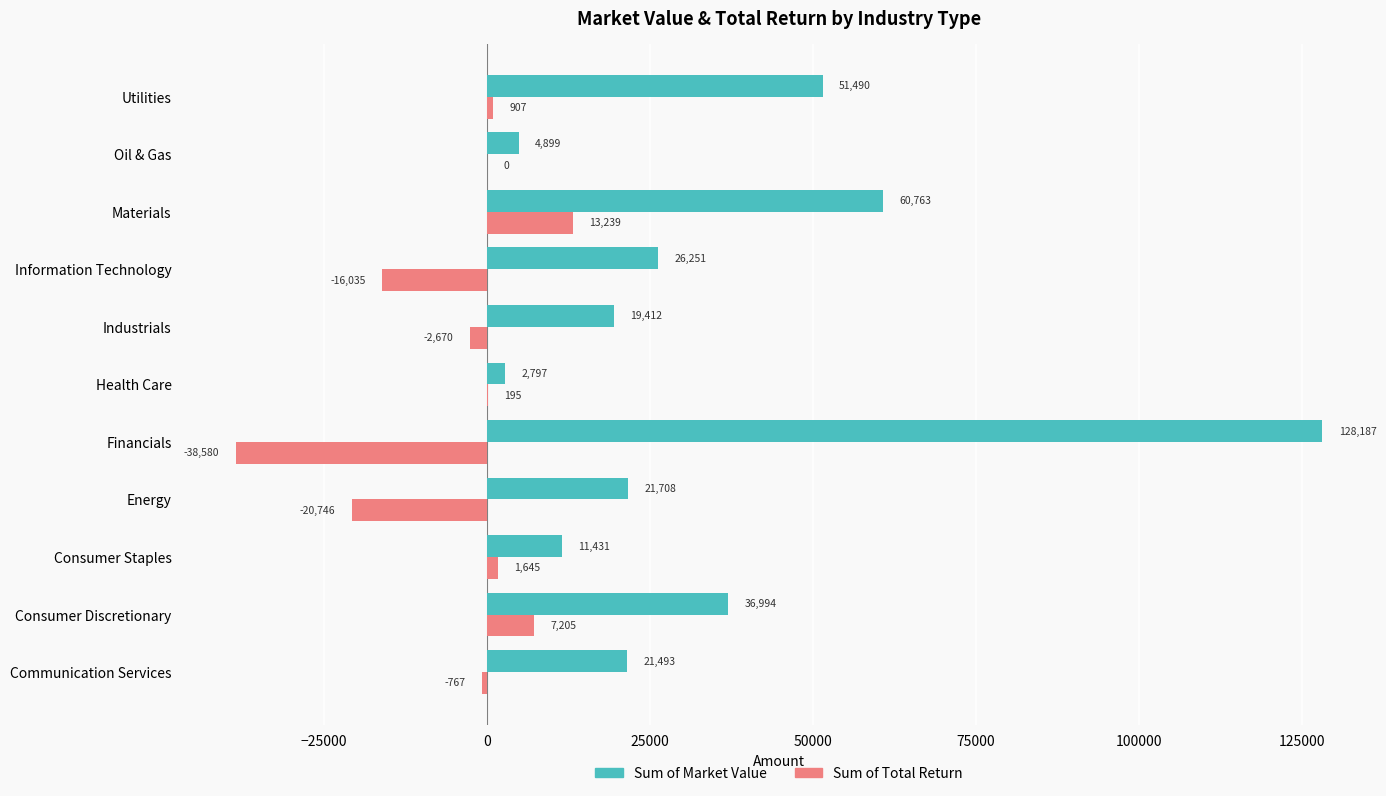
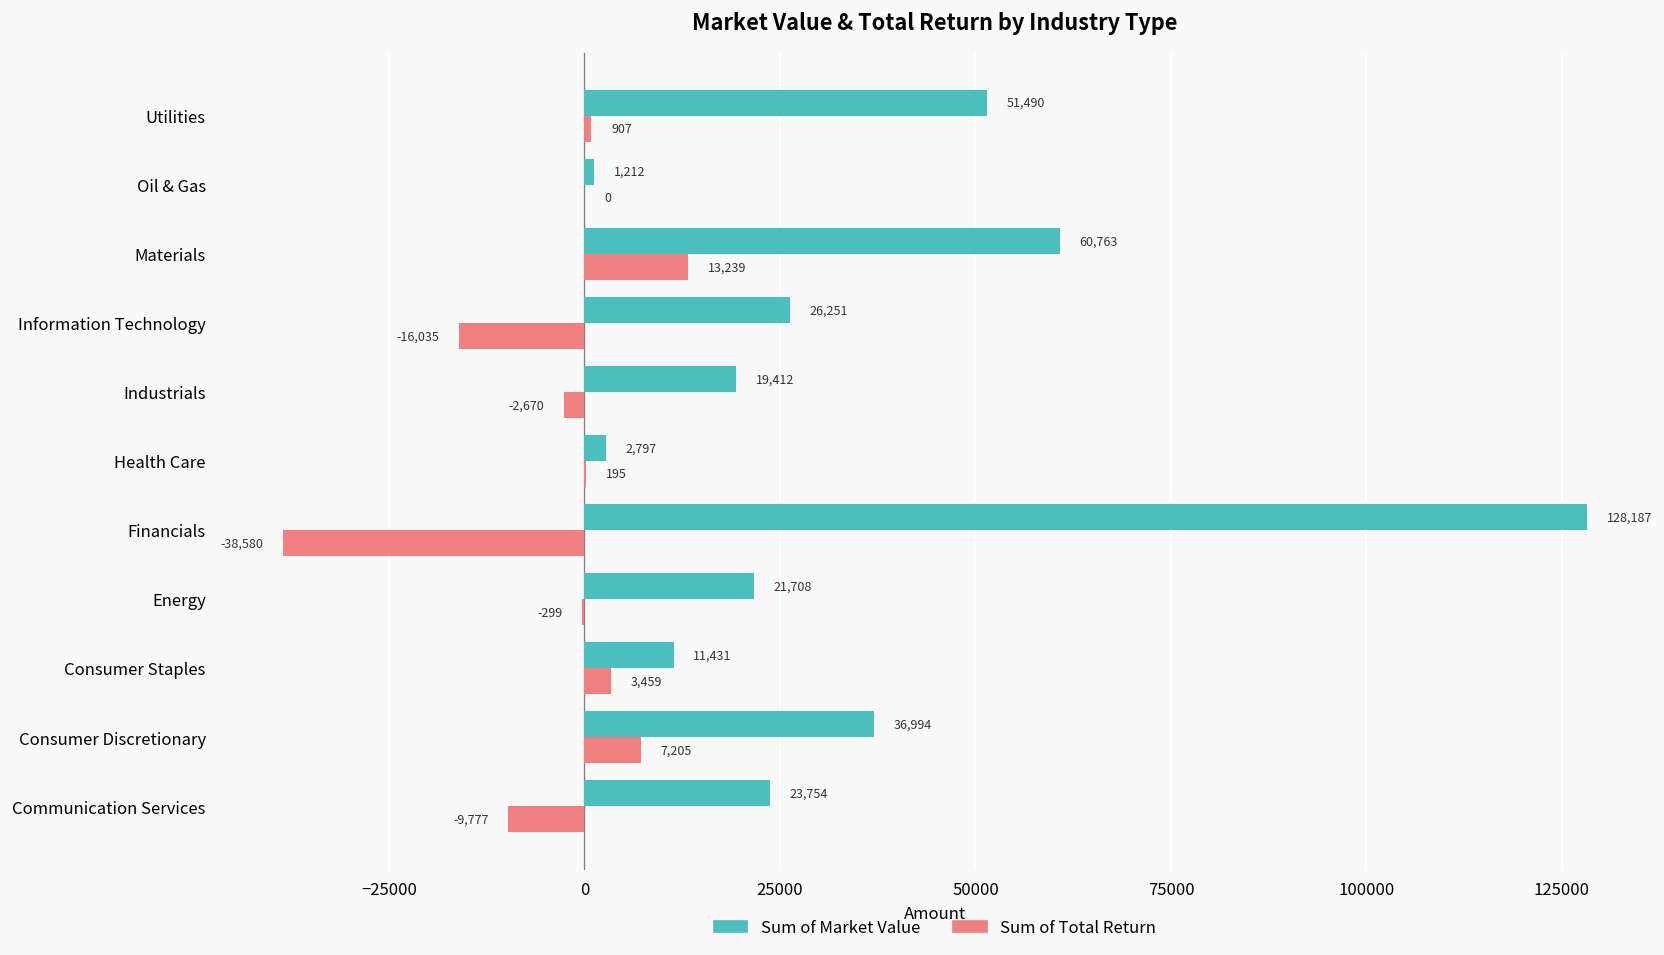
  {
    "Sum of Market Value": {
      "Utilities": "51,490",
-     "Oil & Gas": "4,899",
+     "Oil & Gas": "1,212",
      "Materials": "60,763",
      "Information Technology": "26,251",
      "Industrials": "19,412",
      "Health Care": "2,797",
      "Financials": "128,187",
      "Energy": "21,708",
      "Consumer Staples": "11,431",
      "Consumer Discretionary": "36,994",
-     "Communication Services": "21,493"
+     "Communication Services": "23,754"
    },
    "Sum of Total Return": {
      "Utilities": "907",
      "Oil & Gas": "0",
      "Materials": "13,239",
      "Information Technology": "-16,035",
      "Industrials": "-2,670",
      "Health Care": "195",
      "Financials": "-38,580",
-     "Energy": "-20,746",
-     "Consumer Staples": "1,645",
+     "Energy": "-299",
+     "Consumer Staples": "3,459",
      "Consumer Discretionary": "7,205",
-     "Communication Services": "-767"
+     "Communication Services": "-9,777"
    }
  }
